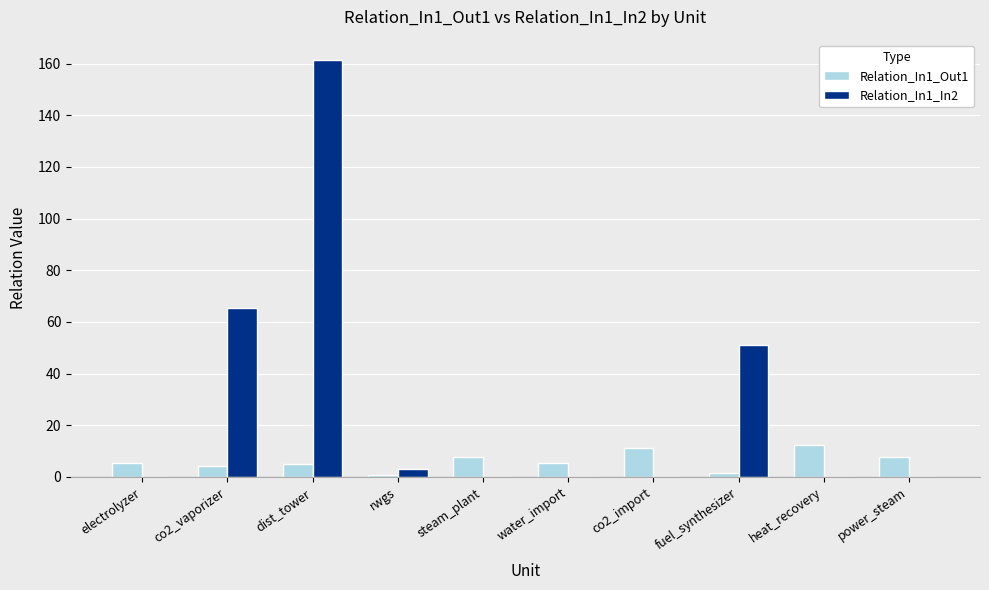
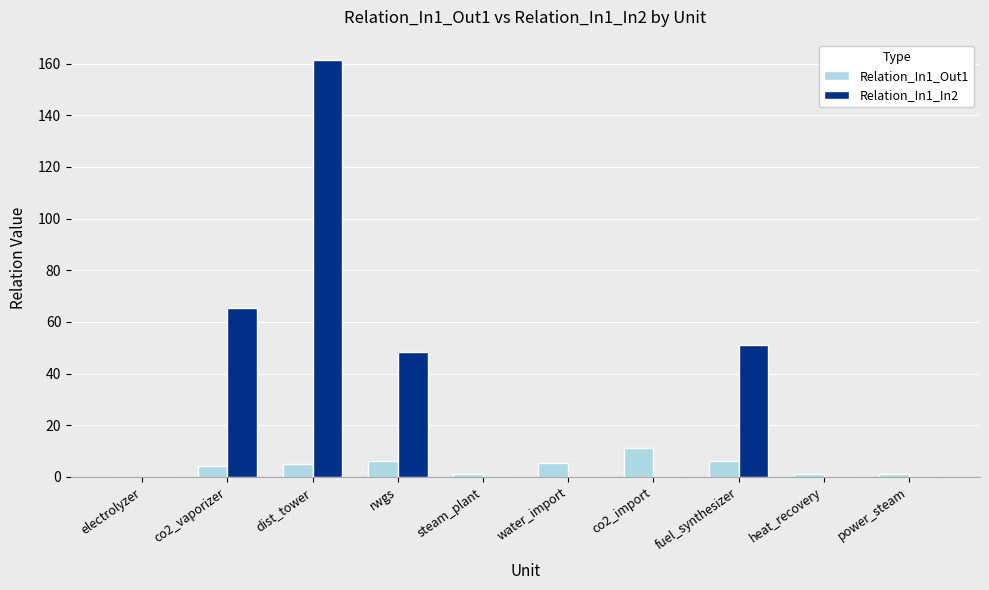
  {
    "Relation_In1_Out1": {
-     "electrolyzer": 5,
+     "electrolyzer": 0,
      "co2_vaporizer": 4,
      "dist_tower": 5,
-     "rwgs": 1,
-     "steam_plant": 8,
+     "rwgs": 6,
+     "steam_plant": 1,
      "water_import": 6,
      "co2_import": 11,
-     "fuel_synthesizer": 2,
-     "heat_recovery": 12,
-     "power_steam": 8
+     "fuel_synthesizer": 6,
+     "heat_recovery": 1,
+     "power_steam": 1
    },
    "Relation_In1_In2": {
      "electrolyzer": 0,
      "co2_vaporizer": 65,
      "dist_tower": 161,
-     "rwgs": 3,
+     "rwgs": 48,
      "water_import": 0,
      "co2_import": 0,
      "fuel_synthesizer": 51,
      "heat_recovery": 0,
      "power_steam": 0
    }
  }
